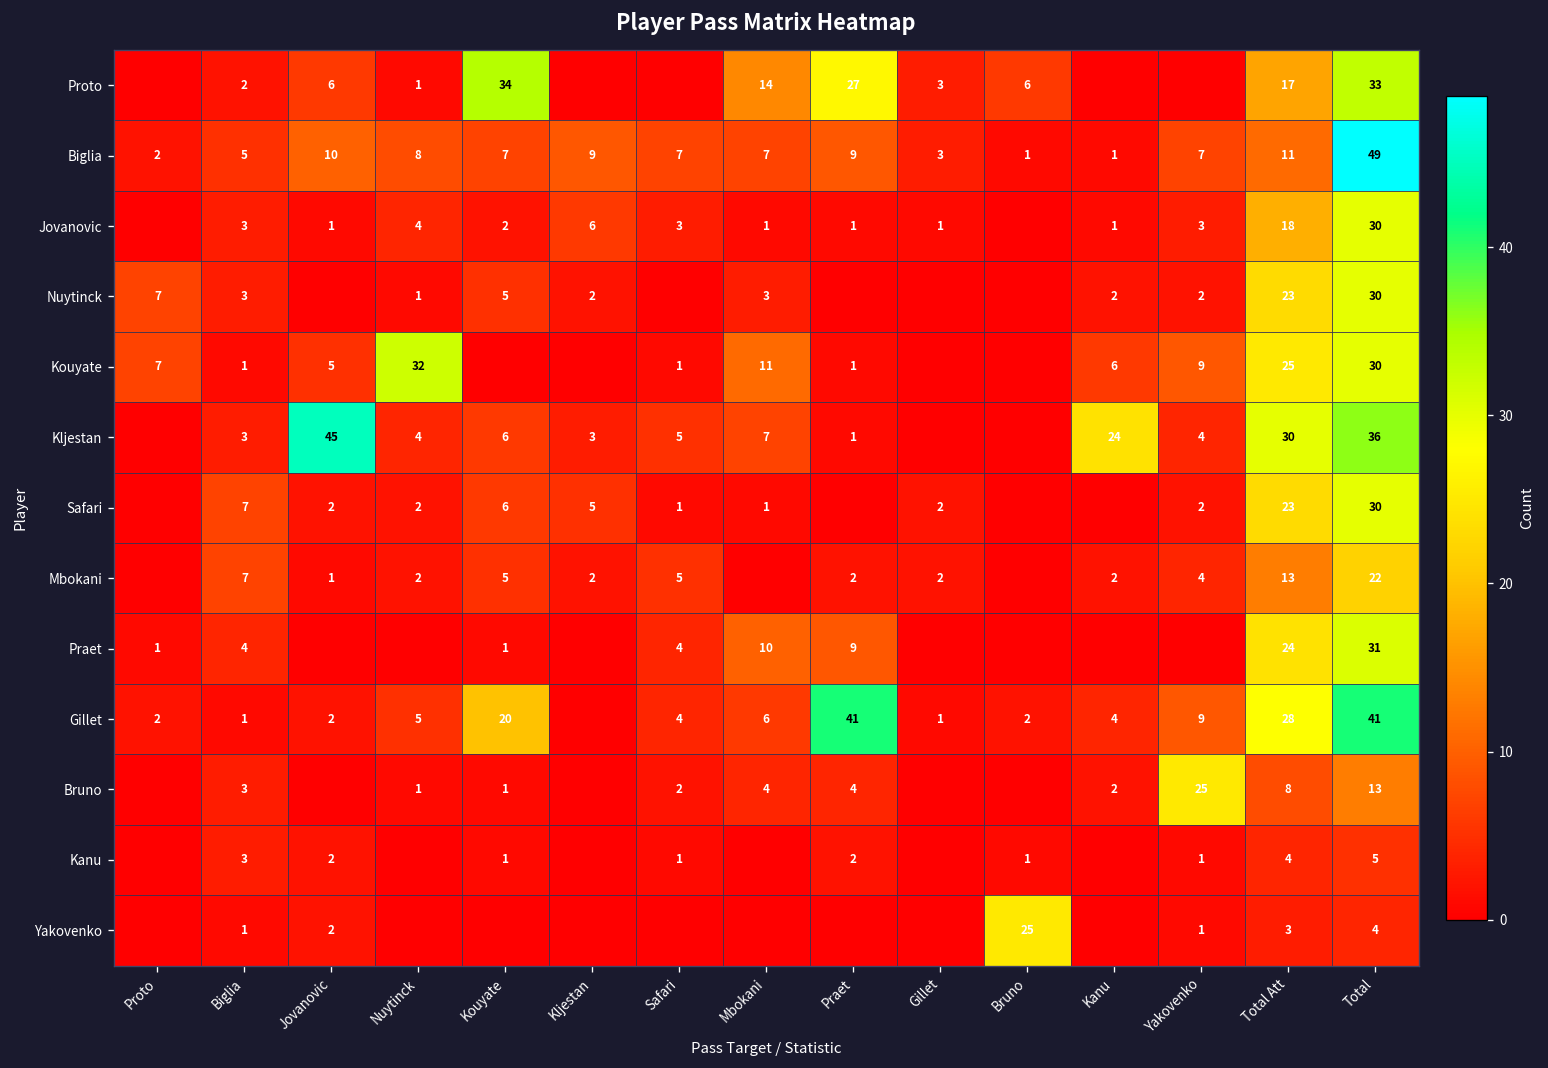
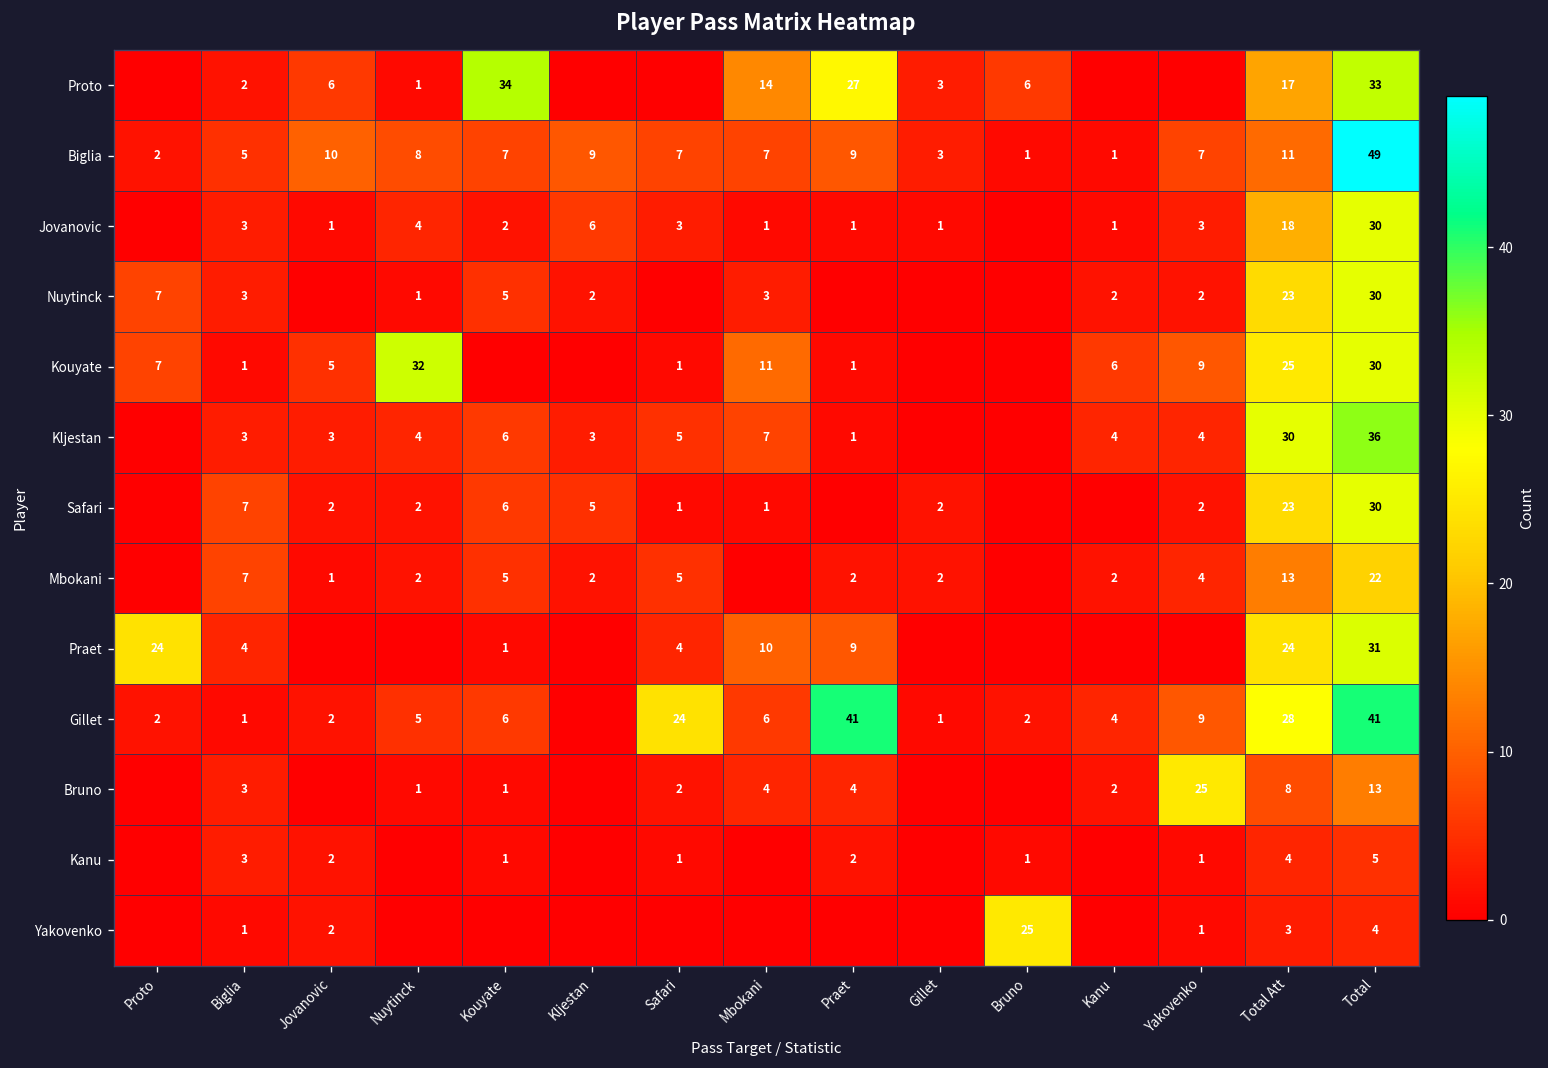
  {
    "Proto": {
      "Biglia": 2,
      "Jovanovic": 6,
      "Nuytinck": 1,
      "Kouyate": 34,
      "Mbokani": 14,
      "Praet": 27,
      "Gillet": 3,
      "Bruno": 6,
      "Total Att": 17,
      "Total": 33
    },
    "Biglia": {
      "Proto": 2,
      "Biglia": 5,
      "Jovanovic": 10,
      "Nuytinck": 8,
      "Kouyate": 7,
      "Kljestan": 9,
      "Safari": 7,
      "Mbokani": 7,
      "Praet": 9,
      "Gillet": 3,
      "Bruno": 1,
      "Kanu": 1,
      "Yakovenko": 7,
      "Total Att": 11,
      "Total": 49
    },
    "Jovanovic": {
      "Biglia": 3,
      "Jovanovic": 1,
      "Nuytinck": 4,
      "Kouyate": 2,
      "Kljestan": 6,
      "Safari": 3,
      "Mbokani": 1,
      "Praet": 1,
      "Gillet": 1,
      "Kanu": 1,
      "Yakovenko": 3,
      "Total Att": 18,
      "Total": 30
    },
    "Nuytinck": {
      "Proto": 7,
      "Biglia": 3,
      "Nuytinck": 1,
      "Kouyate": 5,
      "Kljestan": 2,
      "Mbokani": 3,
      "Kanu": 2,
      "Yakovenko": 2,
      "Total Att": 23,
      "Total": 30
    },
    "Kouyate": {
      "Proto": 7,
      "Biglia": 1,
      "Jovanovic": 5,
      "Nuytinck": 32,
      "Safari": 1,
      "Mbokani": 11,
      "Praet": 1,
      "Kanu": 6,
      "Yakovenko": 9,
      "Total Att": 25,
      "Total": 30
    },
    "Kljestan": {
      "Biglia": 3,
-     "Jovanovic": 45,
+     "Jovanovic": 3,
      "Nuytinck": 4,
      "Kouyate": 6,
      "Kljestan": 3,
      "Safari": 5,
      "Mbokani": 7,
      "Praet": 1,
-     "Kanu": 24,
+     "Kanu": 4,
      "Yakovenko": 4,
      "Total Att": 30,
      "Total": 36
    },
    "Safari": {
      "Biglia": 7,
      "Jovanovic": 2,
      "Nuytinck": 2,
      "Kouyate": 6,
      "Kljestan": 5,
      "Safari": 1,
      "Mbokani": 1,
      "Gillet": 2,
      "Yakovenko": 2,
      "Total Att": 23,
      "Total": 30
    },
    "Mbokani": {
      "Biglia": 7,
      "Jovanovic": 1,
      "Nuytinck": 2,
      "Kouyate": 5,
      "Kljestan": 2,
      "Safari": 5,
      "Praet": 2,
      "Gillet": 2,
      "Kanu": 2,
      "Yakovenko": 4,
      "Total Att": 13,
      "Total": 22
    },
    "Praet": {
-     "Proto": 1,
+     "Proto": 24,
      "Biglia": 4,
      "Kouyate": 1,
      "Safari": 4,
      "Mbokani": 10,
      "Praet": 9,
      "Total Att": 24,
      "Total": 31
    },
    "Gillet": {
      "Proto": 2,
      "Biglia": 1,
      "Jovanovic": 2,
      "Nuytinck": 5,
-     "Kouyate": 20,
-     "Safari": 4,
+     "Kouyate": 6,
+     "Safari": 24,
      "Mbokani": 6,
      "Praet": 41,
      "Gillet": 1,
      "Bruno": 2,
      "Kanu": 4,
      "Yakovenko": 9,
      "Total Att": 28,
      "Total": 41
    },
    "Bruno": {
      "Biglia": 3,
      "Nuytinck": 1,
      "Kouyate": 1,
      "Safari": 2,
      "Mbokani": 4,
      "Praet": 4,
      "Kanu": 2,
      "Yakovenko": 25,
      "Total Att": 8,
      "Total": 13
    },
    "Kanu": {
      "Biglia": 3,
      "Jovanovic": 2,
      "Kouyate": 1,
      "Safari": 1,
      "Praet": 2,
      "Bruno": 1,
      "Yakovenko": 1,
      "Total Att": 4,
      "Total": 5
    },
    "Yakovenko": {
      "Biglia": 1,
      "Jovanovic": 2,
      "Bruno": 25,
      "Yakovenko": 1,
      "Total Att": 3,
      "Total": 4
    }
  }
